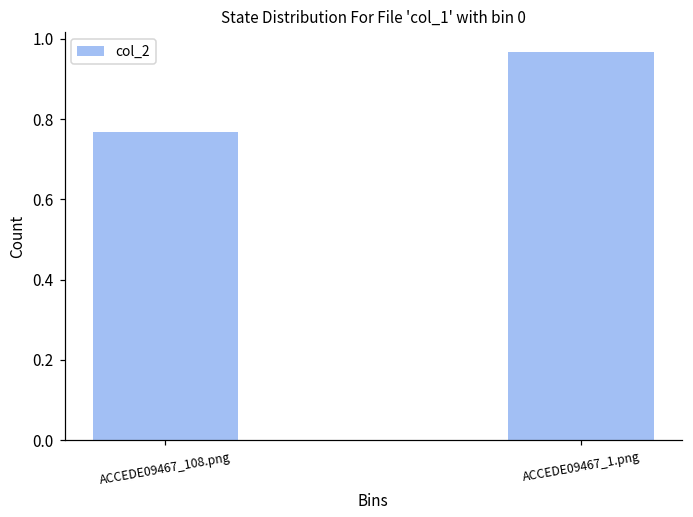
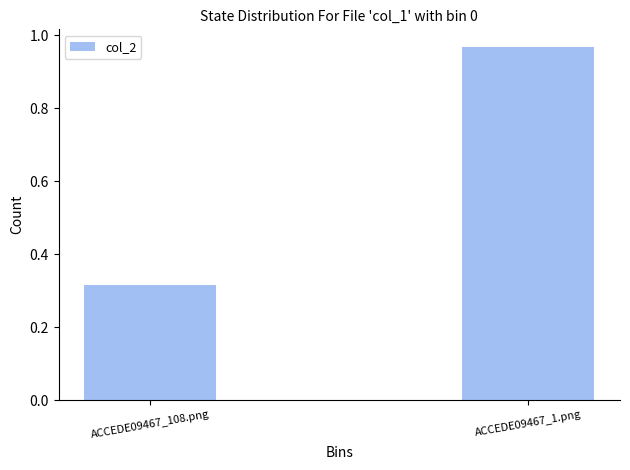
  {
-   "ACCEDE09467_108.png": 0.77,
+   "ACCEDE09467_108.png": 0.32,
    "ACCEDE09467_1.png": 0.97
  }
